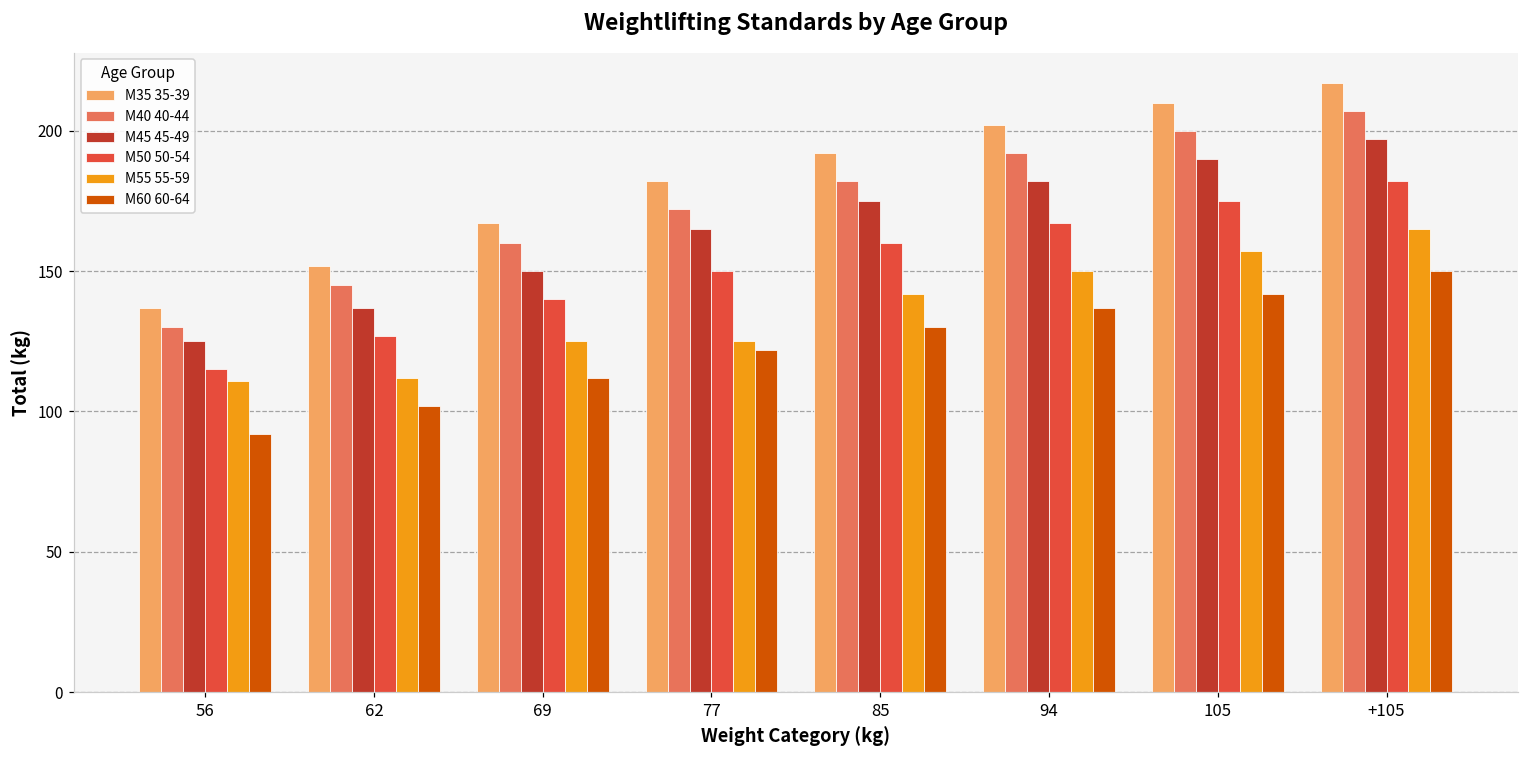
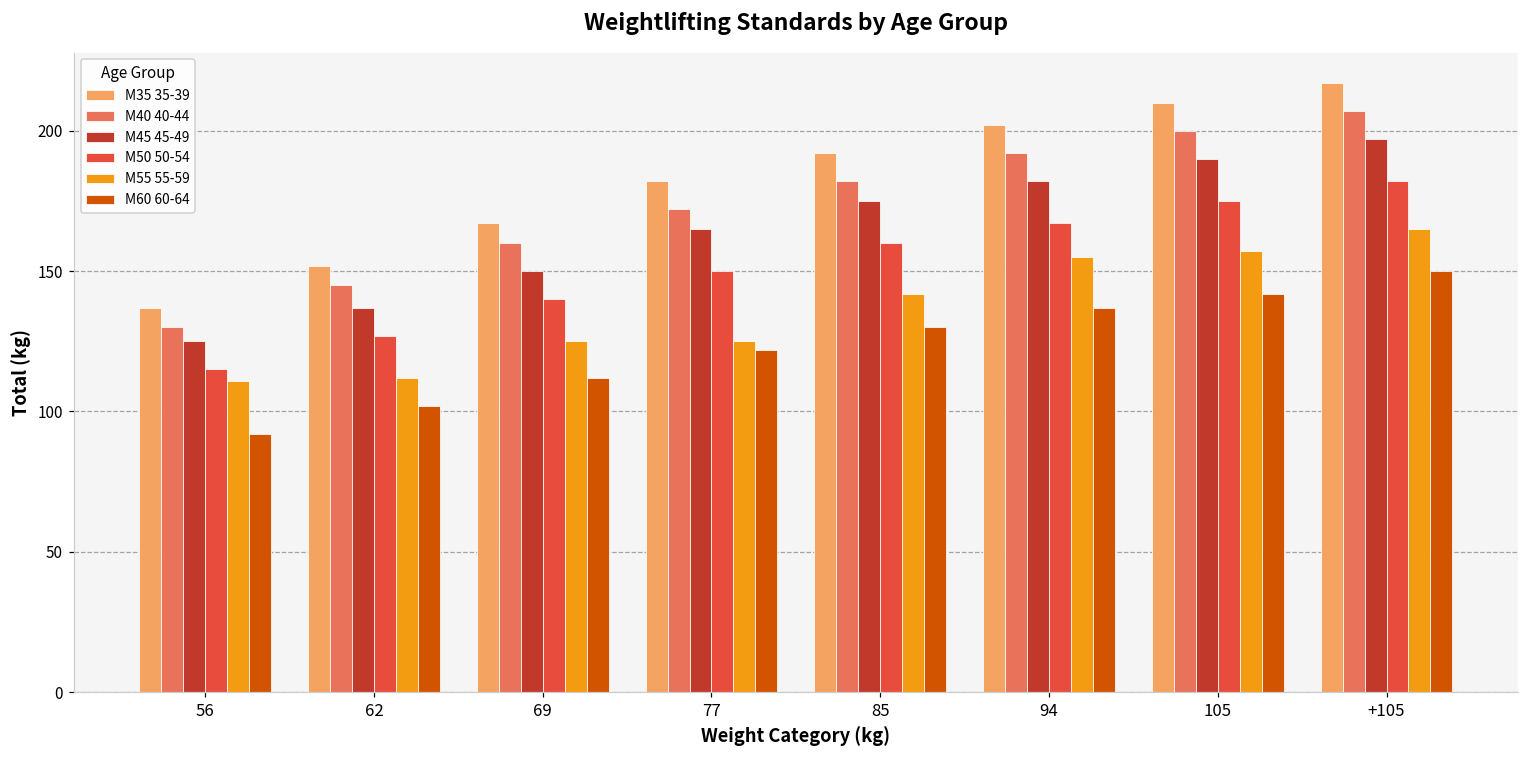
  {
    "M55 55-59": {
      "56": 111,
      "62": 112,
      "69": 125,
      "77": 125,
      "85": 142,
-     "94": 150,
+     "94": 155,
      "105": 157,
      "+105": 165
    }
  }
